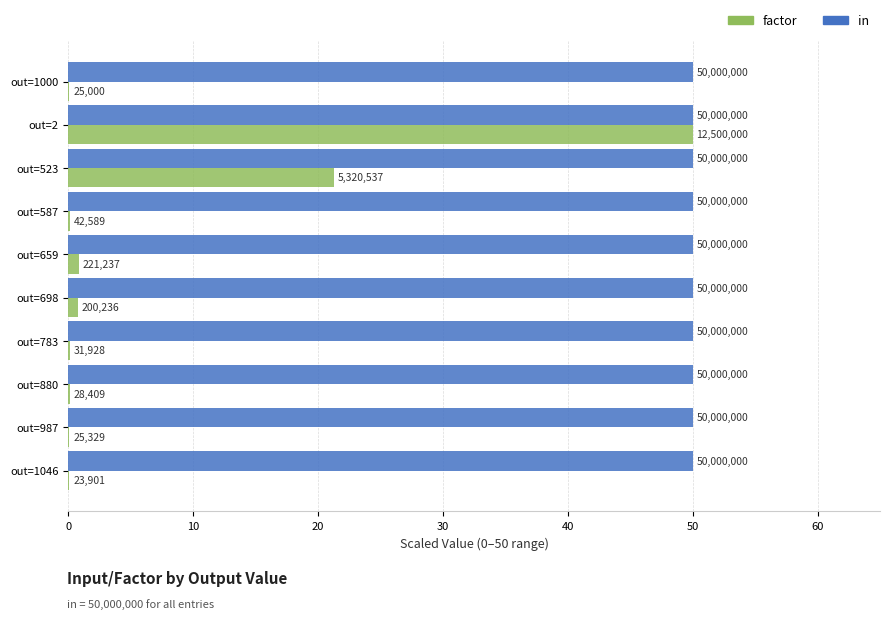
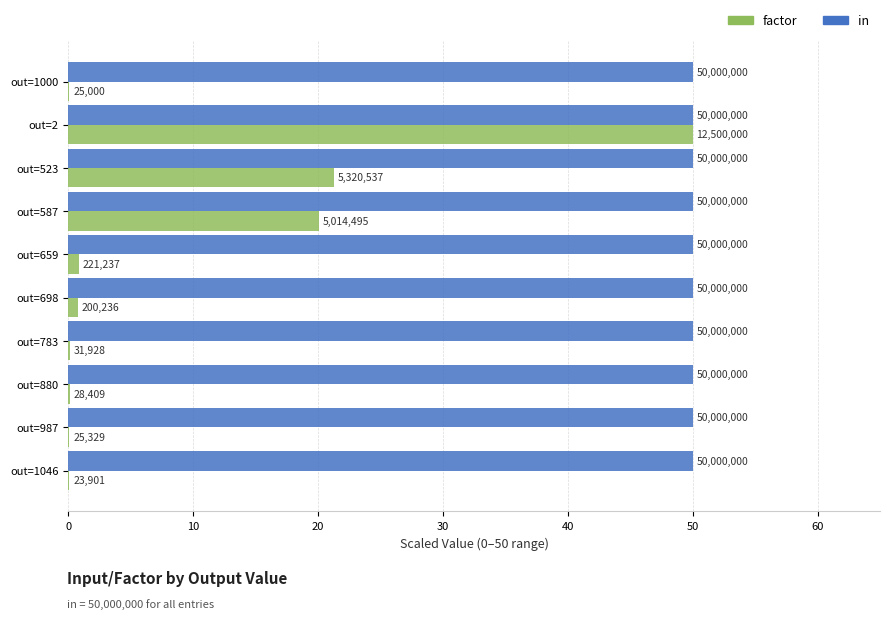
  {
    "factor": {
-     "out=587": "42,589"
+     "out=587": "5,014,495"
    }
  }
